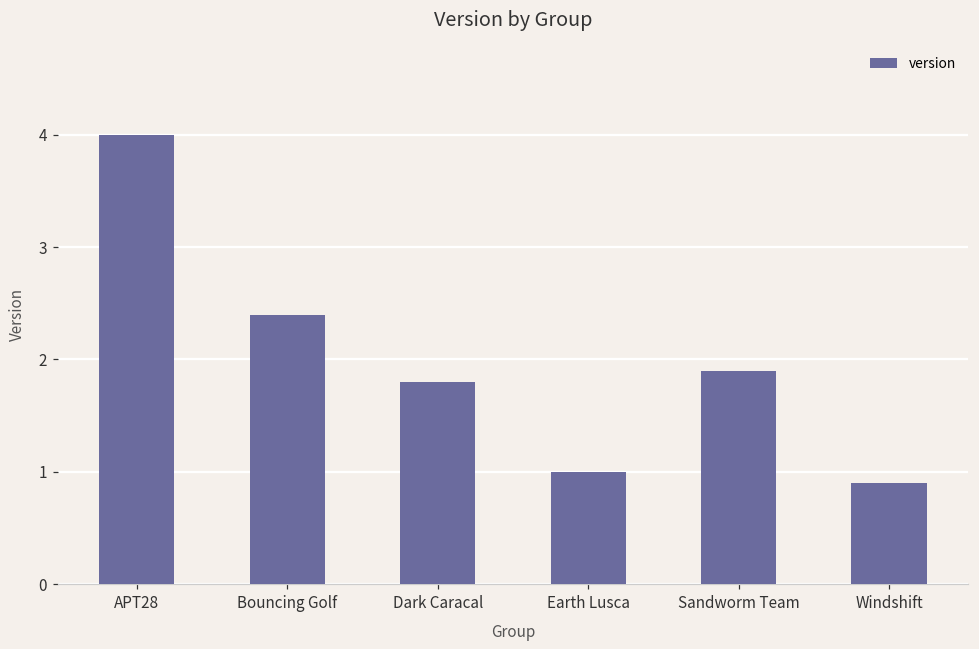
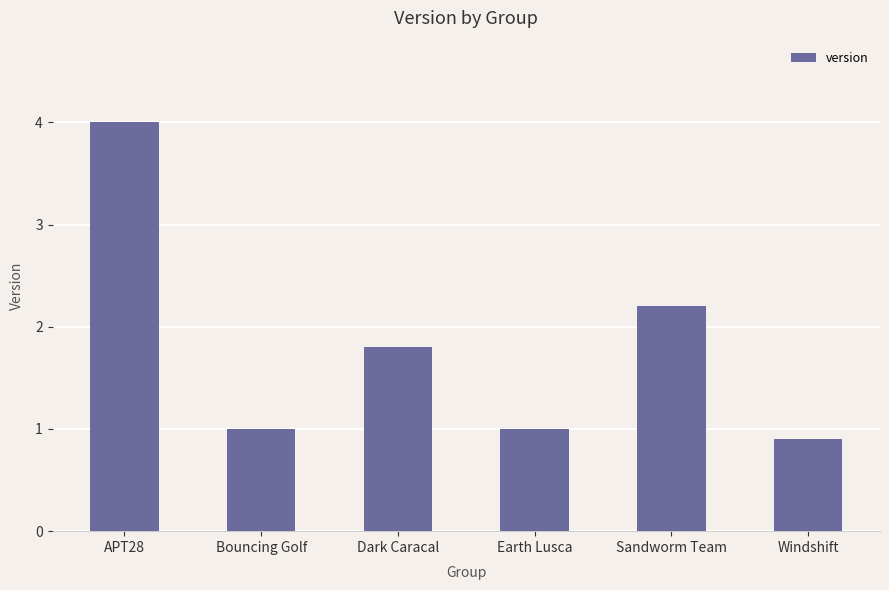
  {
    "APT28": 4.0,
-   "Bouncing Golf": 2.4,
+   "Bouncing Golf": 1.0,
    "Dark Caracal": 1.8,
    "Earth Lusca": 1.0,
-   "Sandworm Team": 1.9,
+   "Sandworm Team": 2.2,
    "Windshift": 0.9
  }
